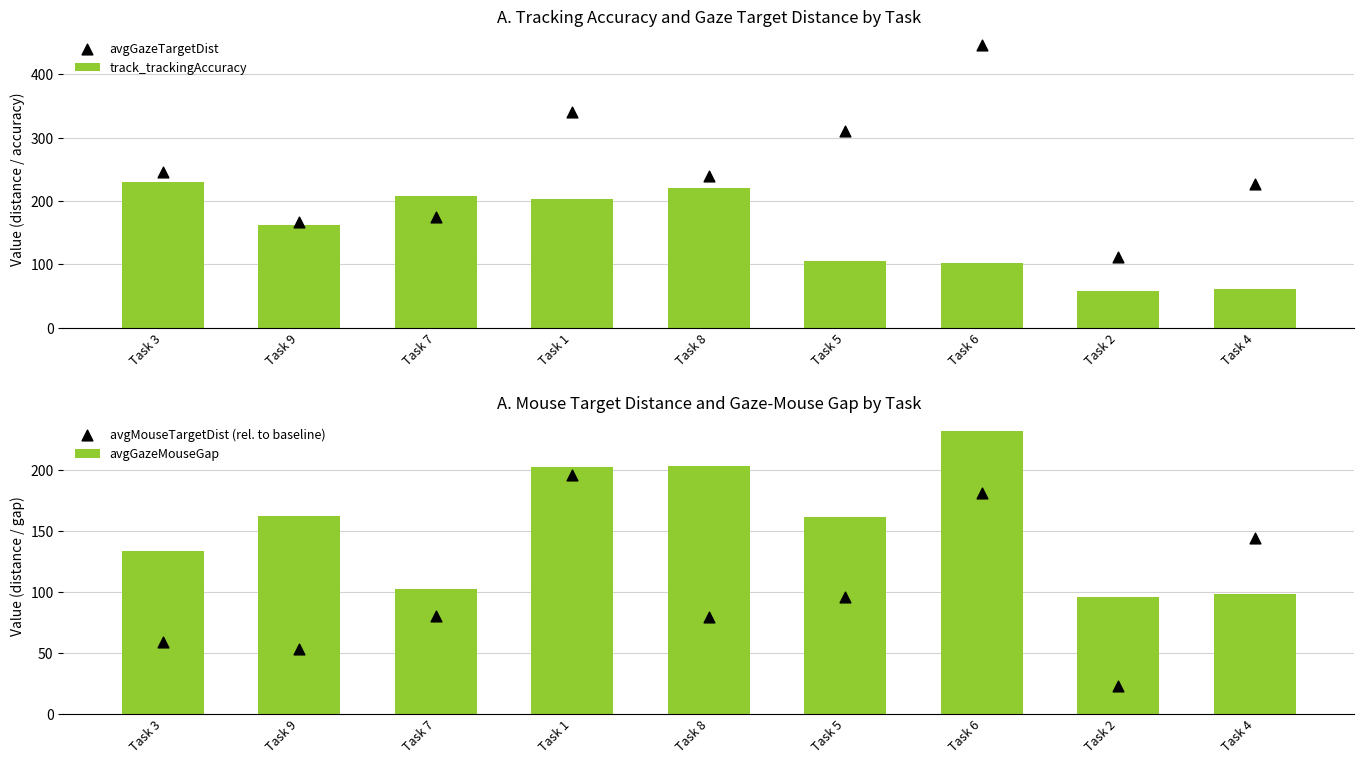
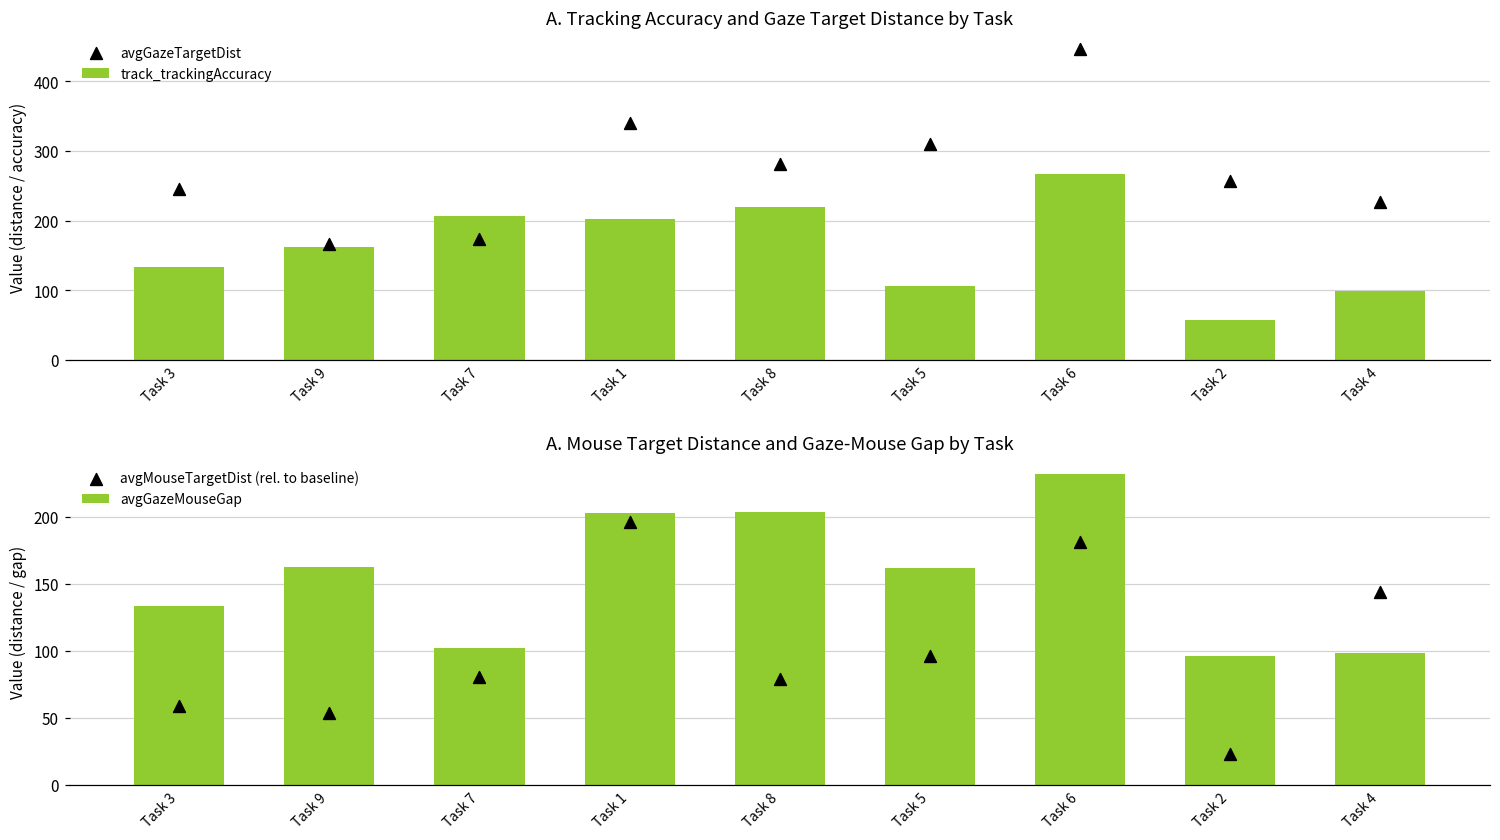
  {
    "A. Tracking Accuracy and Gaze Target Distance by Task": {
      "track_trackingAccuracy": {
-       "Task 3": 230,
+       "Task 3": 130,
        "Task 9": 160,
        "Task 7": 210,
        "Task 1": 200,
        "Task 8": 220,
        "Task 5": 110,
-       "Task 6": 100,
+       "Task 6": 270,
        "Task 2": 60,
-       "Task 4": 60
+       "Task 4": 100
      },
      "avgGazeTargetDist": {
-       "Task 8": 240,
-       "Task 2": 110
+       "Task 8": 280,
+       "Task 2": 260
      }
    }
  }
